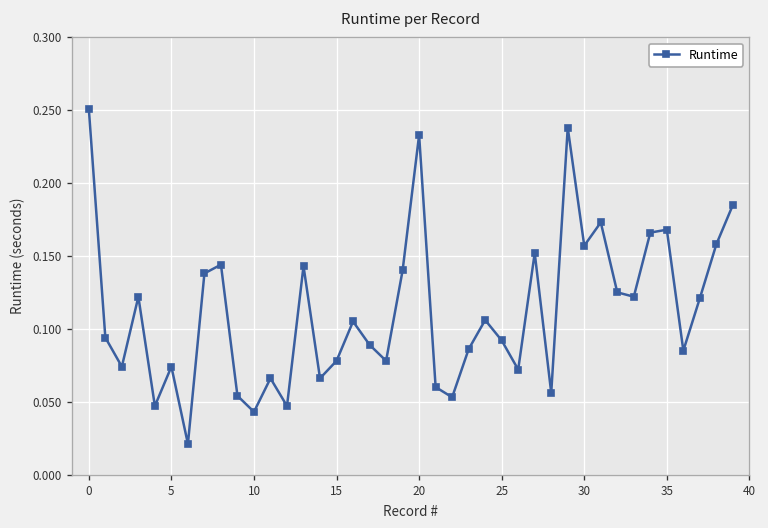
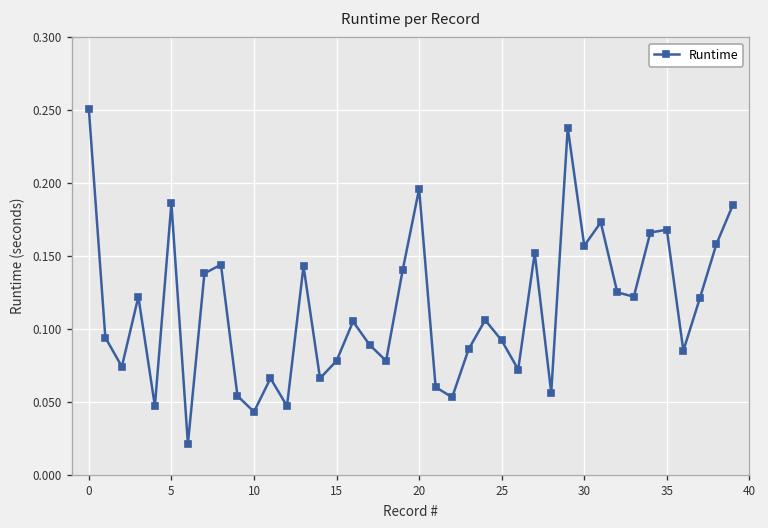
  {
    "0": 0.251,
-   "5": 0.074,
+   "5": 0.186,
    "10": 0.043,
    "15": 0.078,
-   "20": 0.233,
+   "20": 0.196,
    "25": 0.092,
    "30": 0.157,
    "35": 0.168
  }
